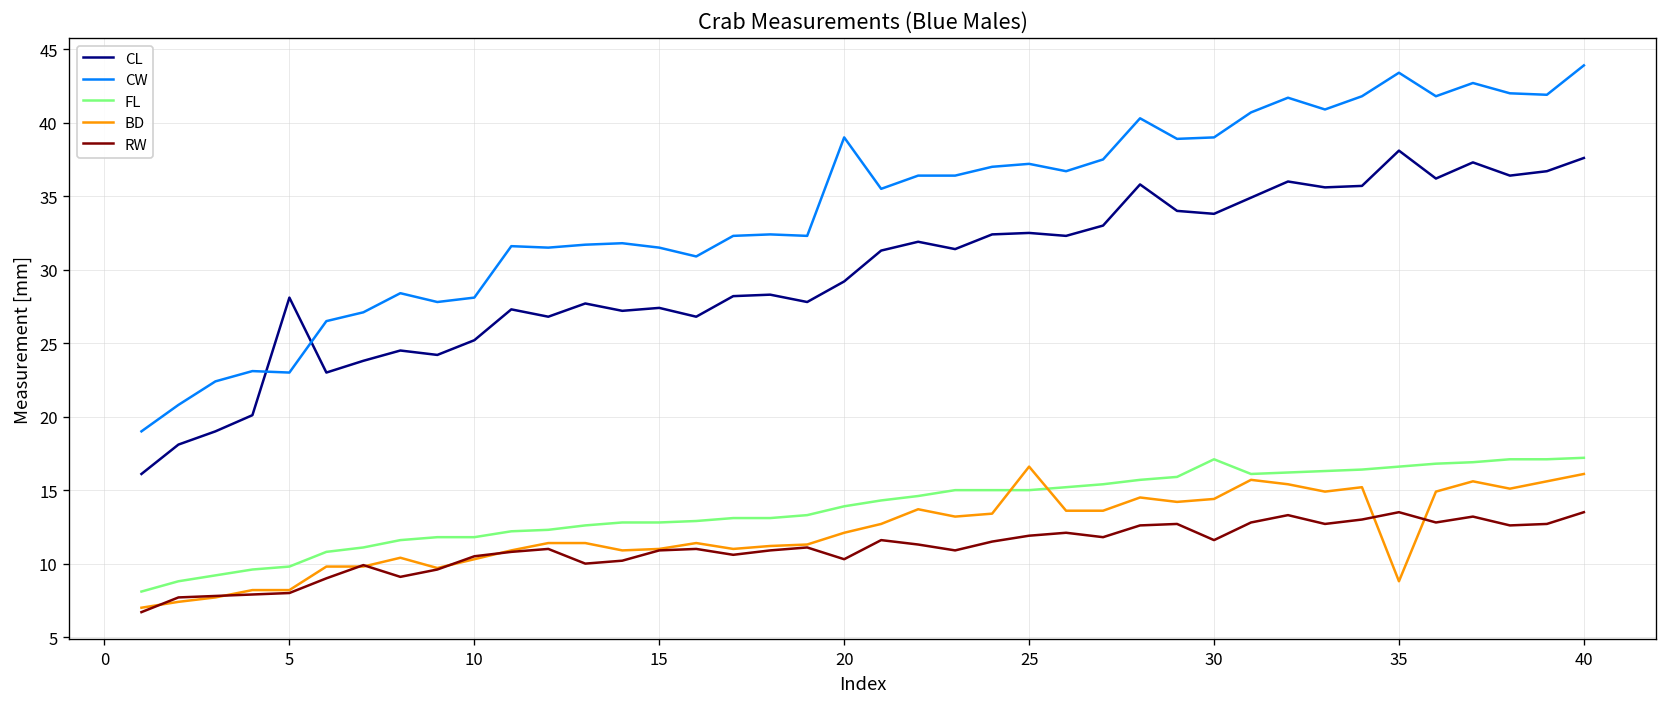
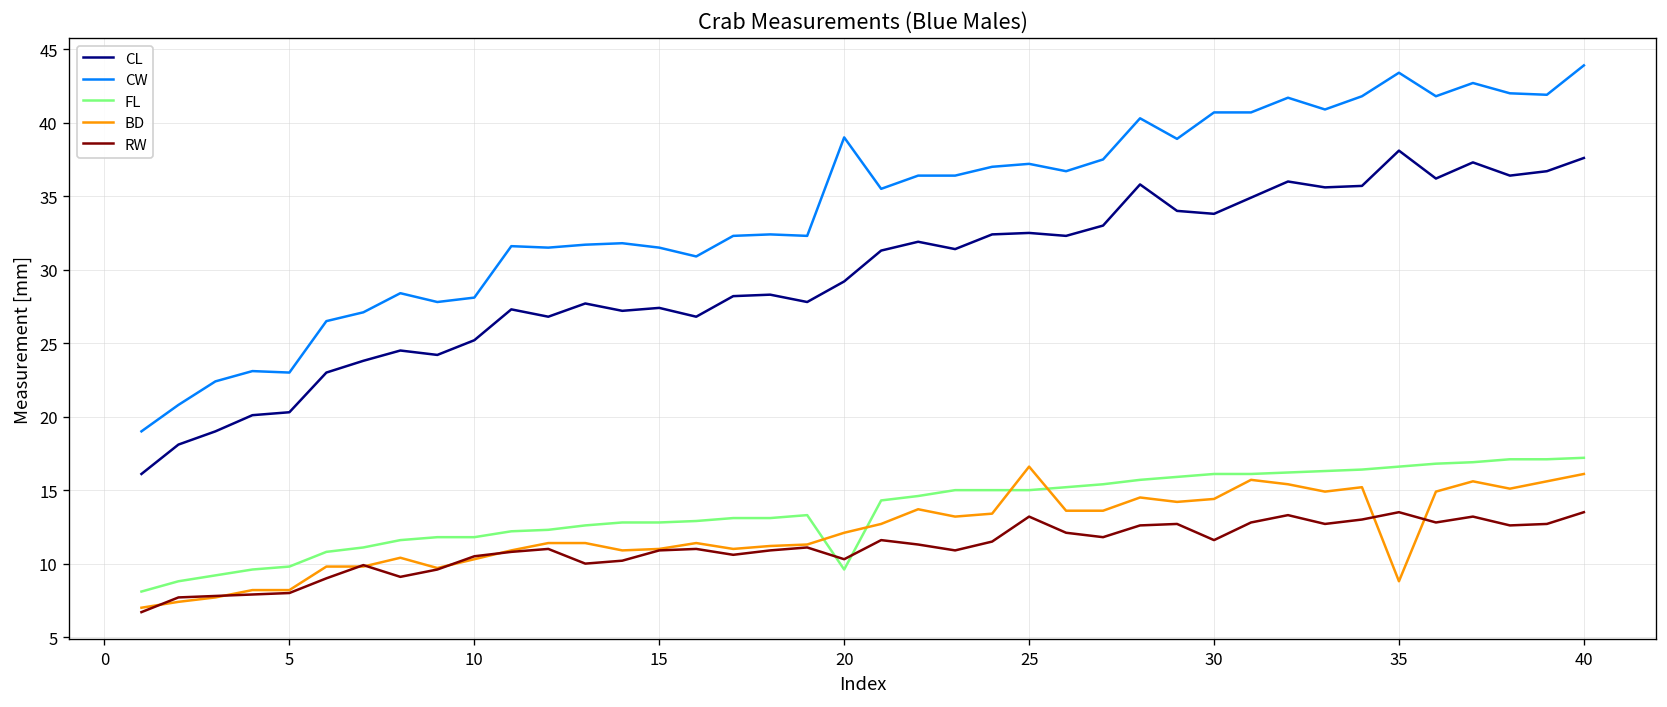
  {
    "CL": {
-     "5": 28.1,
+     "5": 20.3,
      "10": 25.2,
      "15": 27.4,
      "20": 29.2,
      "25": 32.5,
      "30": 33.8,
      "35": 38.1,
      "40": 37.6
    },
    "CW": {
      "5": 23.0,
      "10": 28.1,
      "15": 31.5,
      "20": 39.0,
      "25": 37.2,
-     "30": 39.0,
+     "30": 40.7,
      "35": 43.4,
      "40": 43.9
    },
    "FL": {
      "5": 9.8,
      "10": 11.8,
      "15": 12.8,
-     "20": 13.9,
+     "20": 9.6,
      "25": 15.0,
-     "30": 17.1,
+     "30": 16.1,
      "35": 16.6,
      "40": 17.2
    },
    "BD": {
      "20": 12.1,
      "25": 16.6,
      "30": 14.4,
      "35": 8.8,
      "40": 16.1
    },
    "RW": {
      "20": 10.3,
-     "25": 11.9,
+     "25": 13.2,
      "30": 11.6,
      "35": 13.5,
      "40": 13.5
    }
  }
